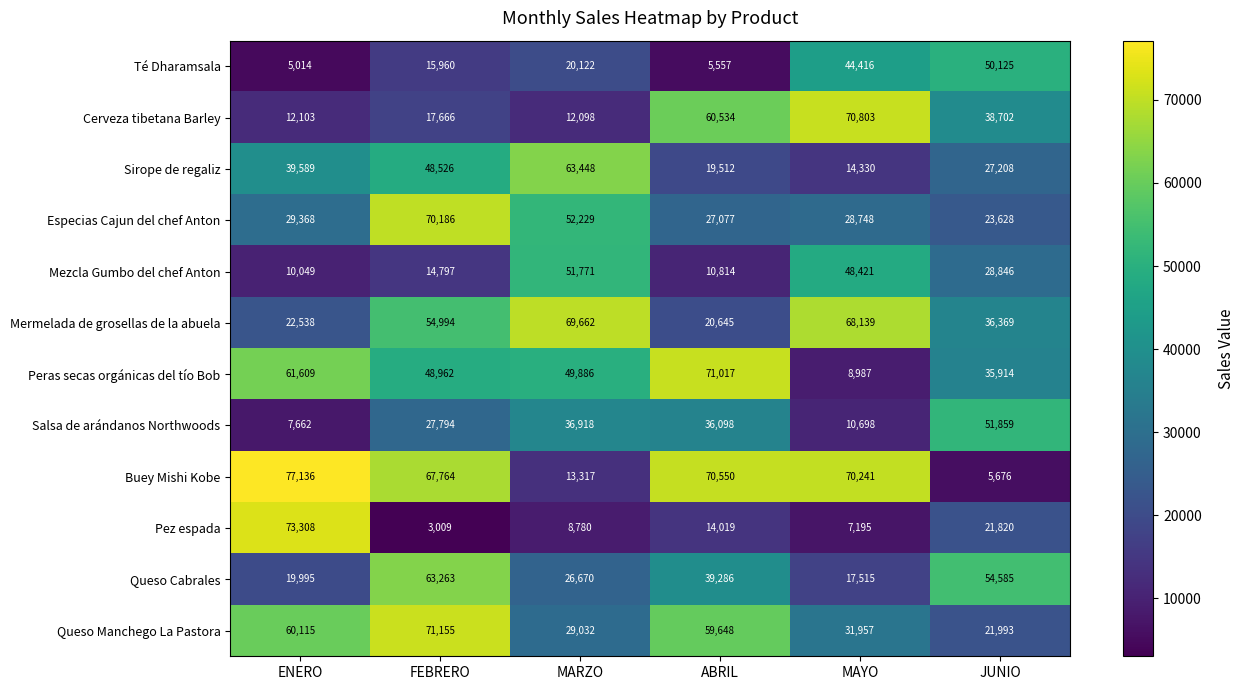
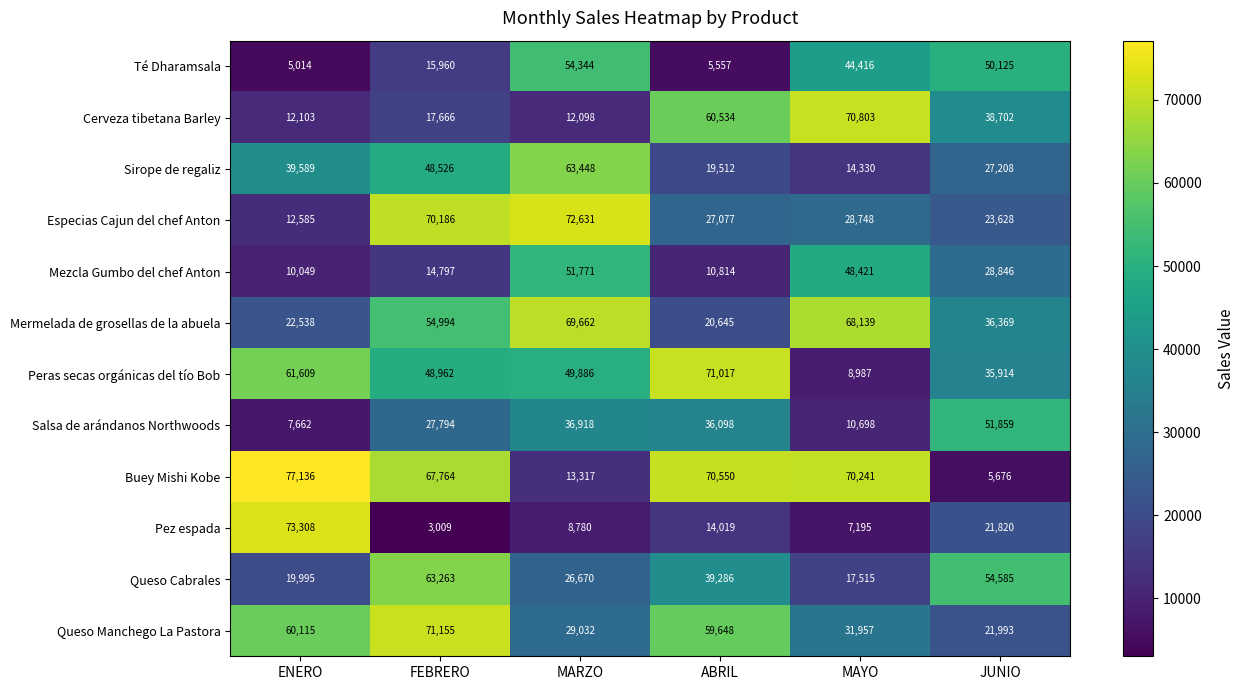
  {
    "Té Dharamsala": {
      "ENERO": "5,014",
      "FEBRERO": "15,960",
-     "MARZO": "20,122",
+     "MARZO": "54,344",
      "ABRIL": "5,557",
      "MAYO": "44,416",
      "JUNIO": "50,125"
    },
    "Cerveza tibetana Barley": {
      "ENERO": "12,103",
      "FEBRERO": "17,666",
      "MARZO": "12,098",
      "ABRIL": "60,534",
      "MAYO": "70,803",
      "JUNIO": "38,702"
    },
    "Sirope de regaliz": {
      "ENERO": "39,589",
      "FEBRERO": "48,526",
      "MARZO": "63,448",
      "ABRIL": "19,512",
      "MAYO": "14,330",
      "JUNIO": "27,208"
    },
    "Especias Cajun del chef Anton": {
-     "ENERO": "29,368",
+     "ENERO": "12,585",
      "FEBRERO": "70,186",
-     "MARZO": "52,229",
+     "MARZO": "72,631",
      "ABRIL": "27,077",
      "MAYO": "28,748",
      "JUNIO": "23,628"
    },
    "Mezcla Gumbo del chef Anton": {
      "ENERO": "10,049",
      "FEBRERO": "14,797",
      "MARZO": "51,771",
      "ABRIL": "10,814",
      "MAYO": "48,421",
      "JUNIO": "28,846"
    },
    "Mermelada de grosellas de la abuela": {
      "ENERO": "22,538",
      "FEBRERO": "54,994",
      "MARZO": "69,662",
      "ABRIL": "20,645",
      "MAYO": "68,139",
      "JUNIO": "36,369"
    },
    "Peras secas orgánicas del tío Bob": {
      "ENERO": "61,609",
      "FEBRERO": "48,962",
      "MARZO": "49,886",
      "ABRIL": "71,017",
      "MAYO": "8,987",
      "JUNIO": "35,914"
    },
    "Salsa de arándanos Northwoods": {
      "ENERO": "7,662",
      "FEBRERO": "27,794",
      "MARZO": "36,918",
      "ABRIL": "36,098",
      "MAYO": "10,698",
      "JUNIO": "51,859"
    },
    "Buey Mishi Kobe": {
      "ENERO": "77,136",
      "FEBRERO": "67,764",
      "MARZO": "13,317",
      "ABRIL": "70,550",
      "MAYO": "70,241",
      "JUNIO": "5,676"
    },
    "Pez espada": {
      "ENERO": "73,308",
      "FEBRERO": "3,009",
      "MARZO": "8,780",
      "ABRIL": "14,019",
      "MAYO": "7,195",
      "JUNIO": "21,820"
    },
    "Queso Cabrales": {
      "ENERO": "19,995",
      "FEBRERO": "63,263",
      "MARZO": "26,670",
      "ABRIL": "39,286",
      "MAYO": "17,515",
      "JUNIO": "54,585"
    },
    "Queso Manchego La Pastora": {
      "ENERO": "60,115",
      "FEBRERO": "71,155",
      "MARZO": "29,032",
      "ABRIL": "59,648",
      "MAYO": "31,957",
      "JUNIO": "21,993"
    }
  }
